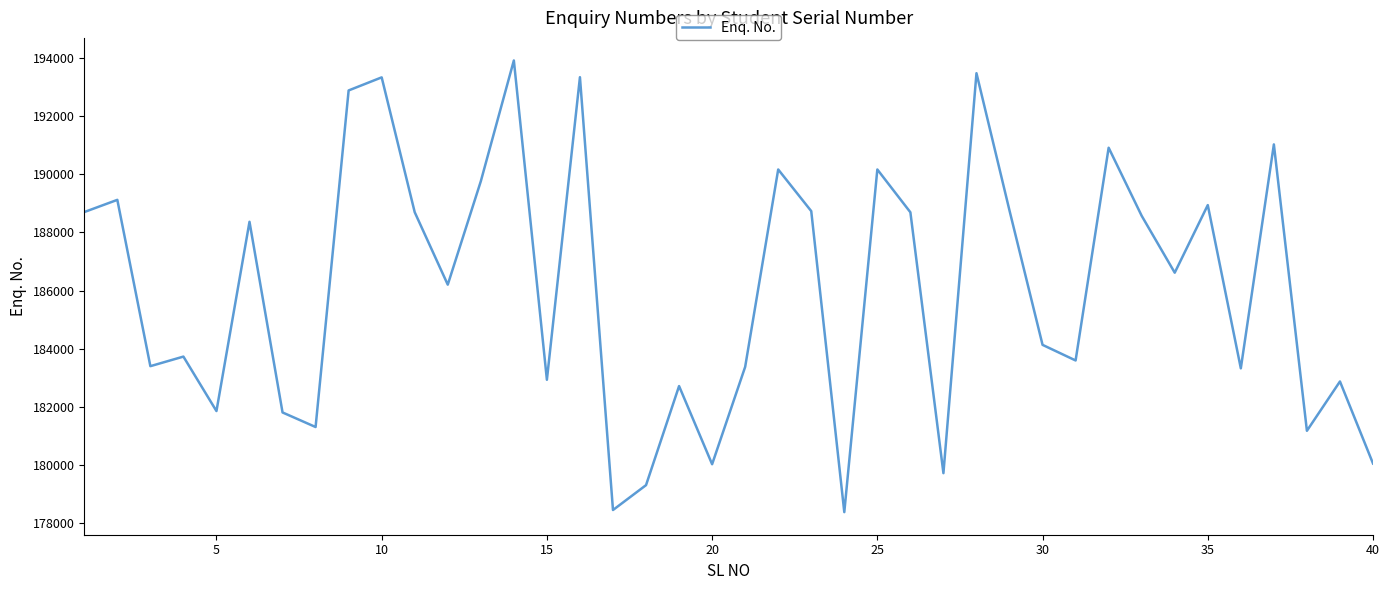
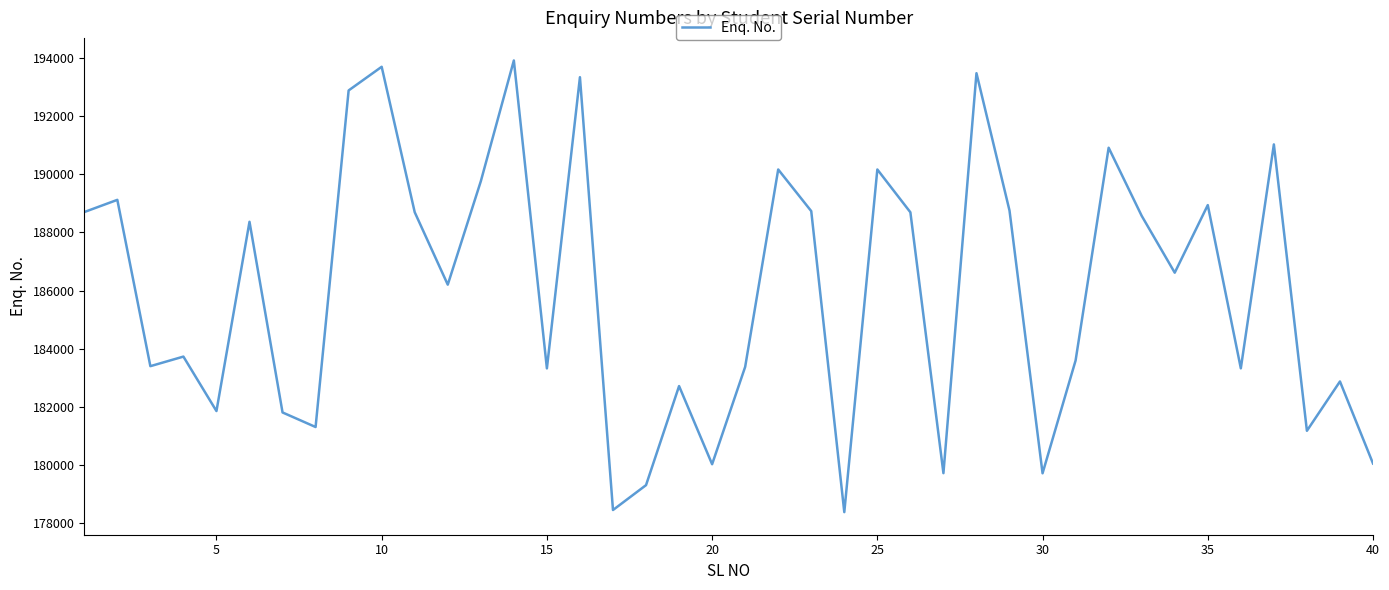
  {
    "5": 181900,
-   "10": 193300,
-   "15": 182900,
+   "10": 193700,
+   "15": 183300,
    "20": 180000,
    "25": 190200,
-   "30": 184100,
+   "30": 179700,
    "35": 188900,
    "40": 180100
  }
